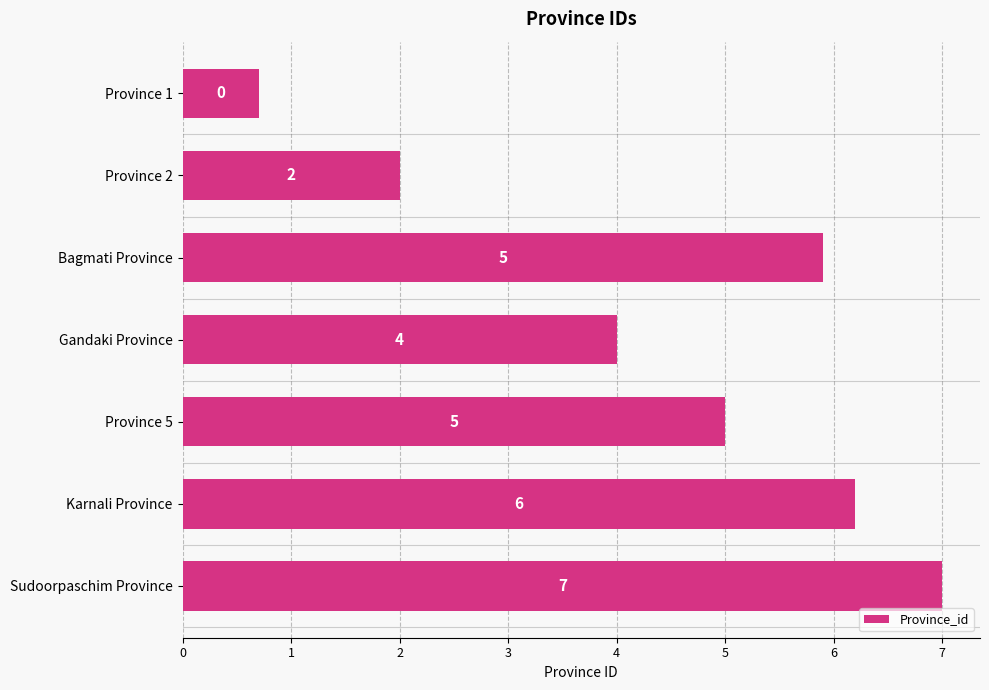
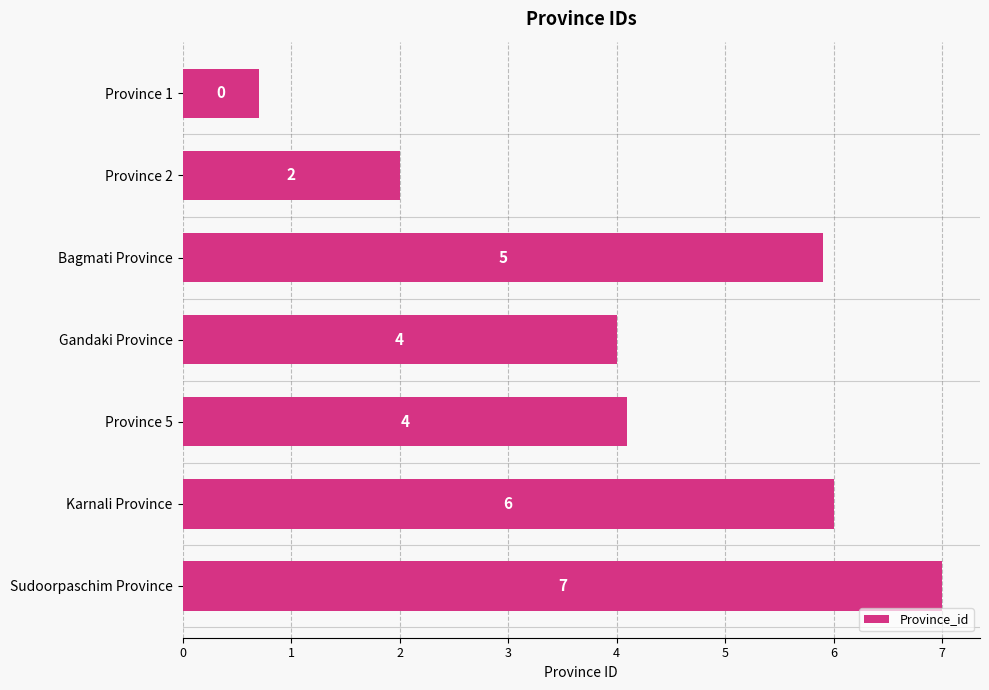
  {
    "Province 2": 2,
    "Gandaki Province": 4,
-   "Province 5": 5,
-   "Karnali Province": 6.2,
+   "Province 5": 4,
+   "Karnali Province": 6.0,
    "Sudoorpaschim Province": 7
  }
